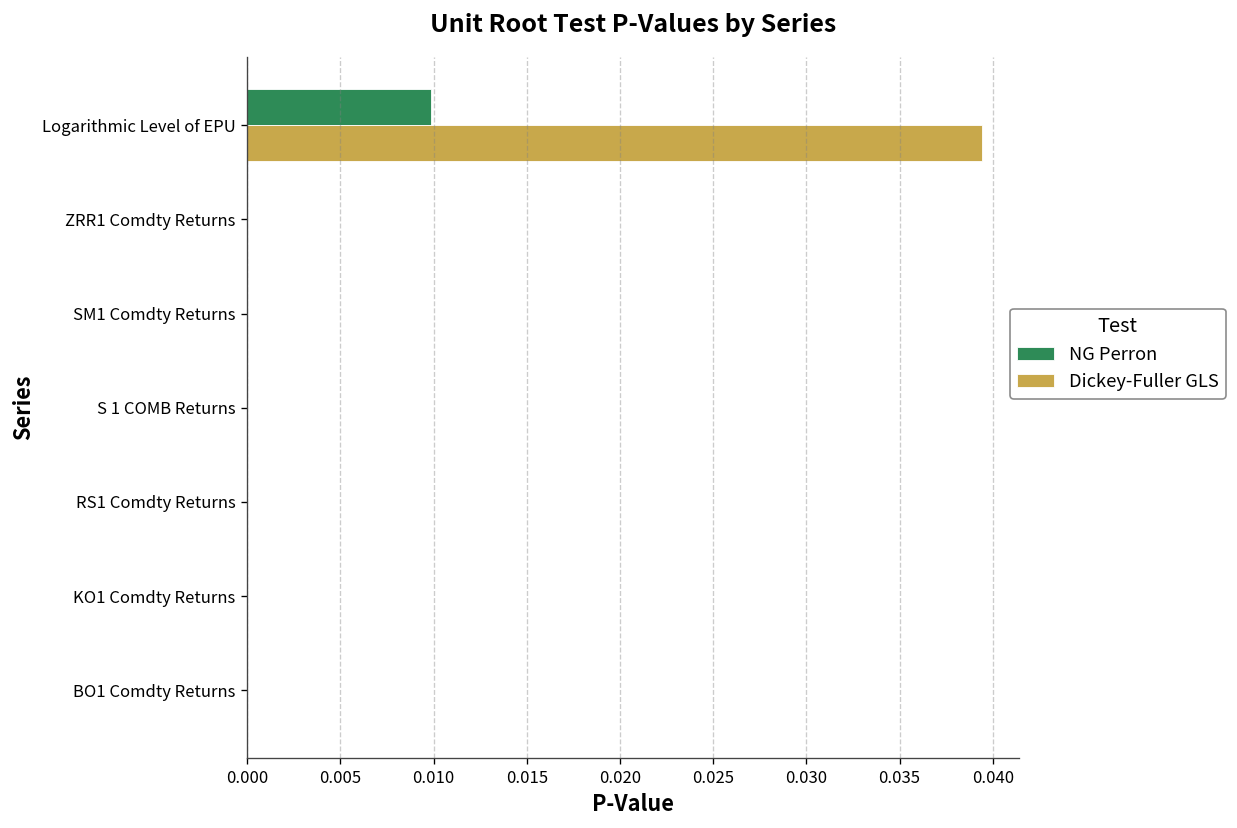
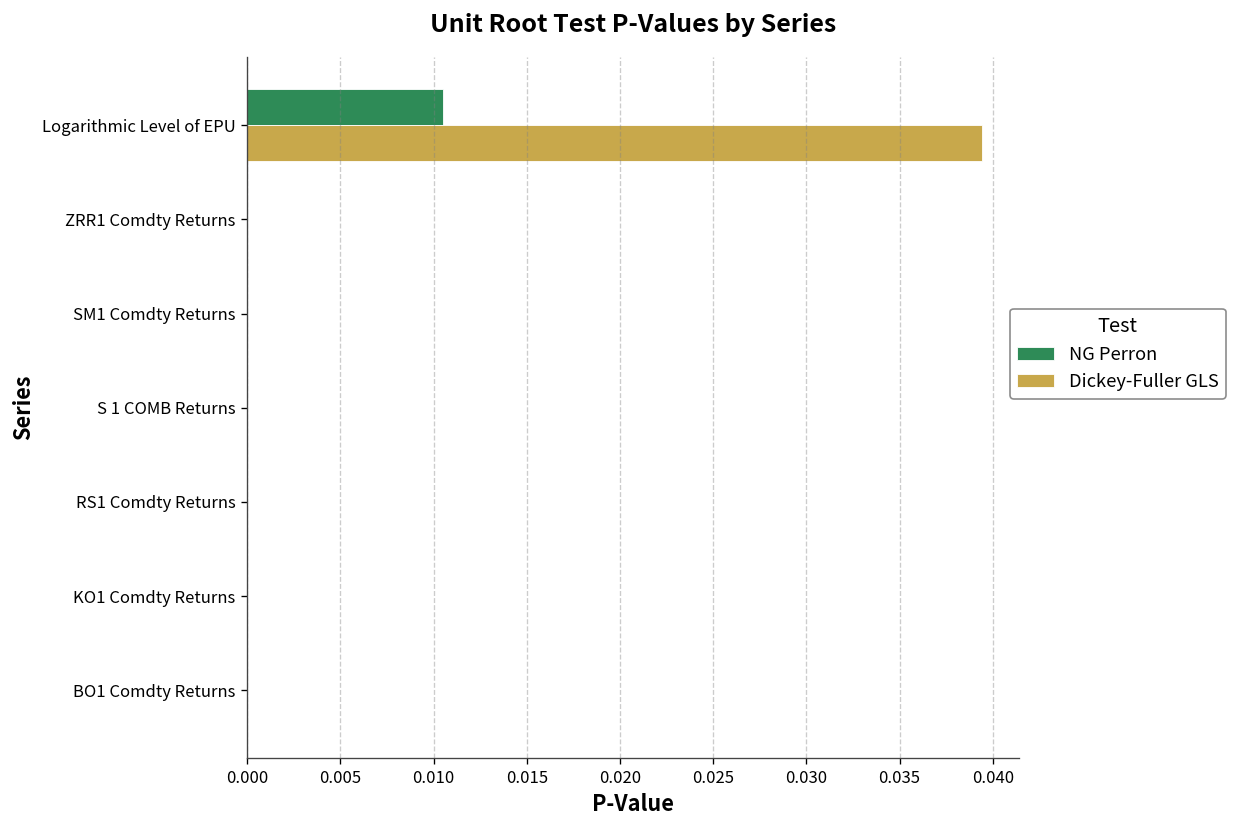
  {
    "NG Perron": {
-     "Logarithmic Level of EPU": 0.0098,
+     "Logarithmic Level of EPU": 0.0105,
      "KO1 Comdty Returns": 0.0000,
      "BO1 Comdty Returns": 0.0000
    },
    "Dickey-Fuller GLS": {
      "Logarithmic Level of EPU": 0.0394,
      "S 1 COMB Returns": 0.0000,
      "KO1 Comdty Returns": 0.0000,
      "BO1 Comdty Returns": 0.0000
    }
  }
